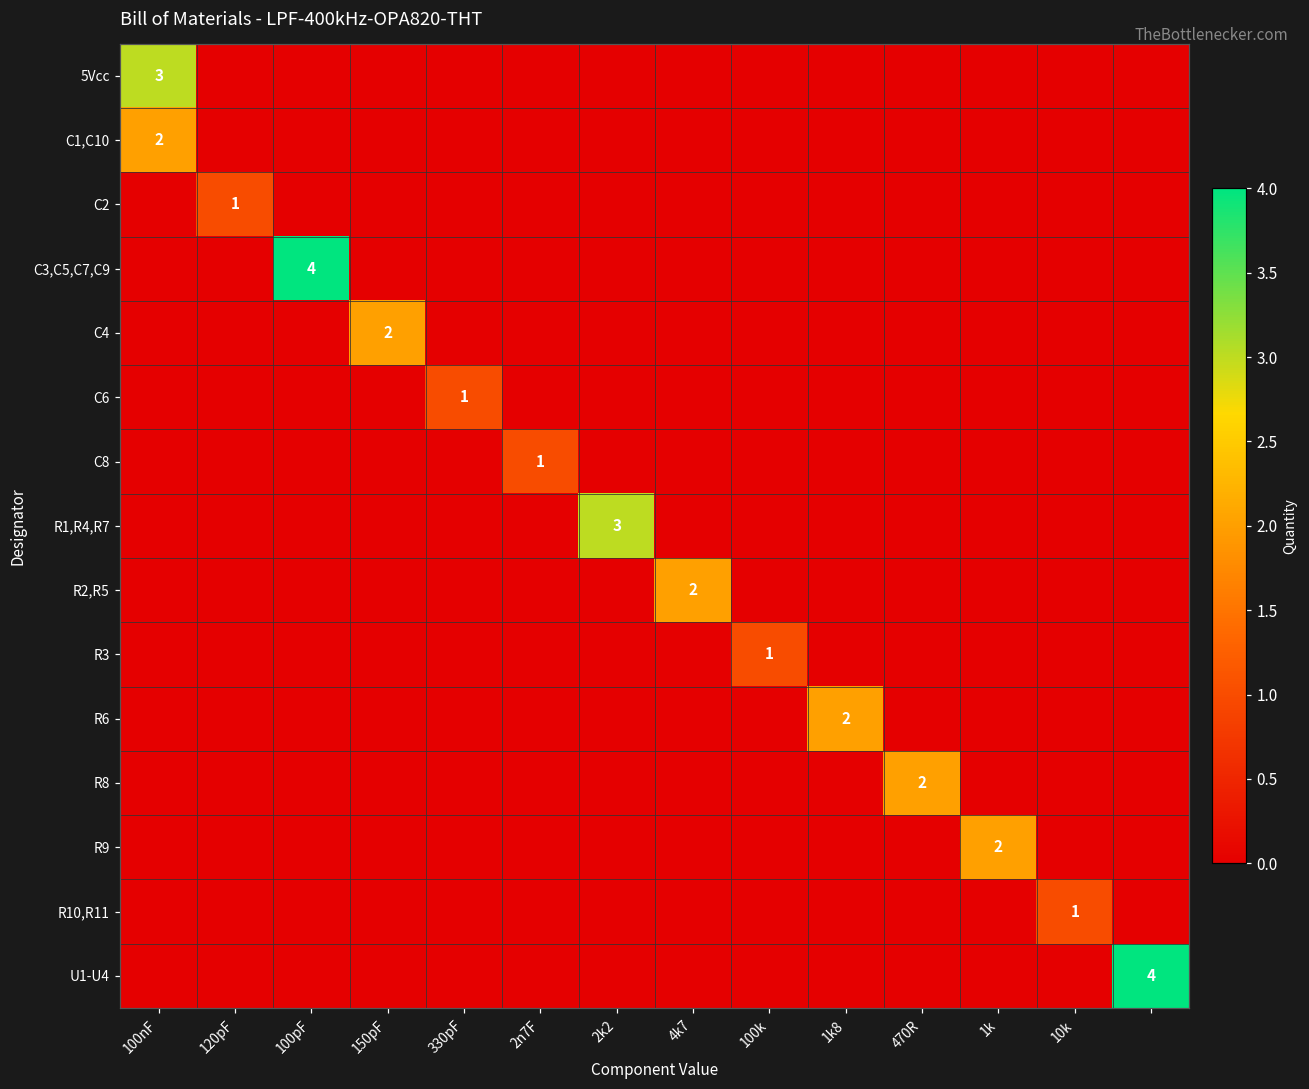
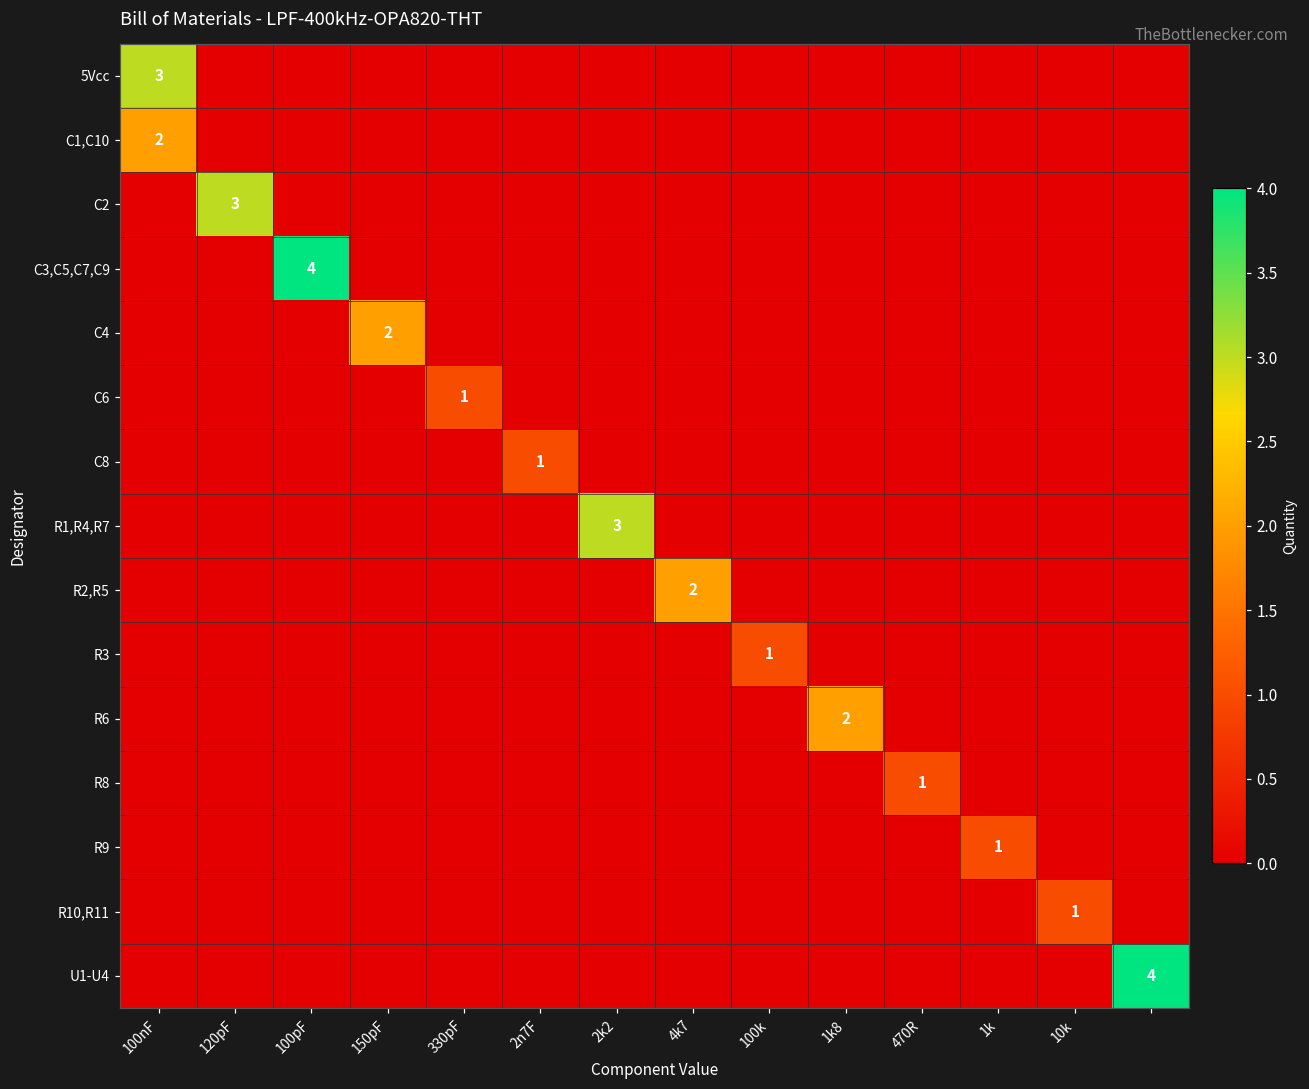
  {
    "5Vcc": {
      "100nF": 3
    },
    "C1,C10": {
      "100nF": 2
    },
    "C2": {
-     "120pF": 1
+     "120pF": 3
    },
    "C3,C5,C7,C9": {
      "100pF": 4
    },
    "C4": {
      "150pF": 2
    },
    "C6": {
      "330pF": 1
    },
    "C8": {
      "2n7F": 1
    },
    "R1,R4,R7": {
      "2k2": 3
    },
    "R2,R5": {
      "4k7": 2
    },
    "R3": {
      "100k": 1
    },
    "R6": {
      "1k8": 2
    },
    "R8": {
-     "470R": 2
+     "470R": 1
    },
    "R9": {
-     "1k": 2
+     "1k": 1
    },
    "R10,R11": {
      "10k": 1
    }
  }
